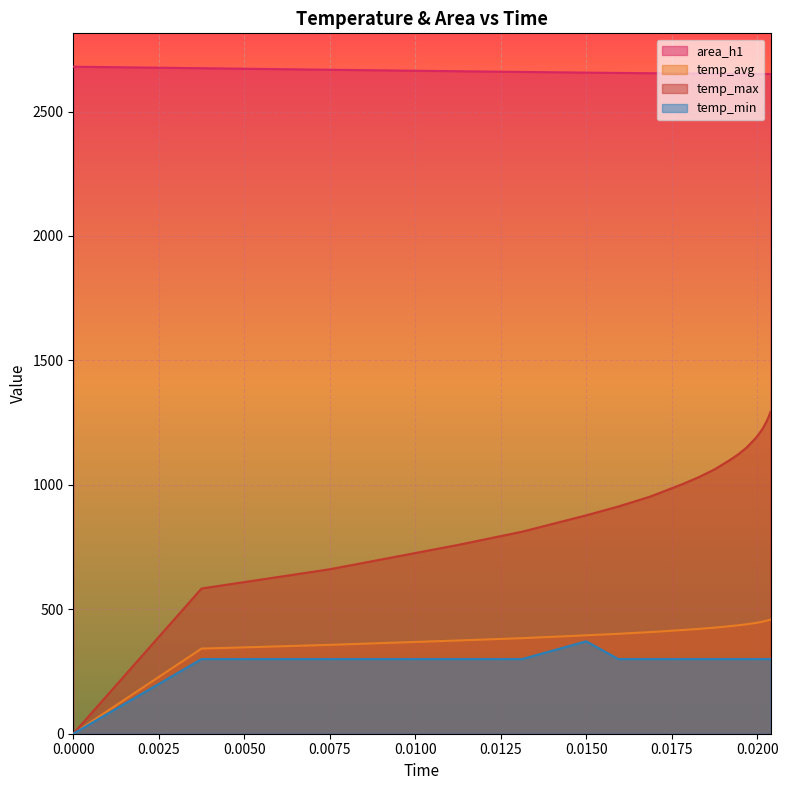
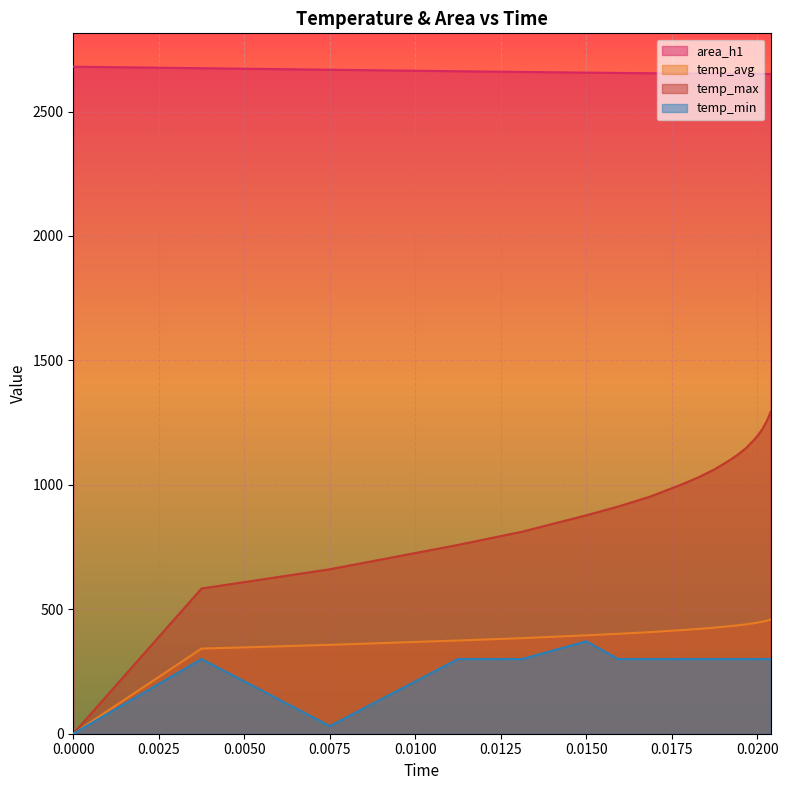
  {
    "temp_min": {
-     "0.0075": 300,
+     "0.0075": 30,
      "0.0150": 370
    }
  }
